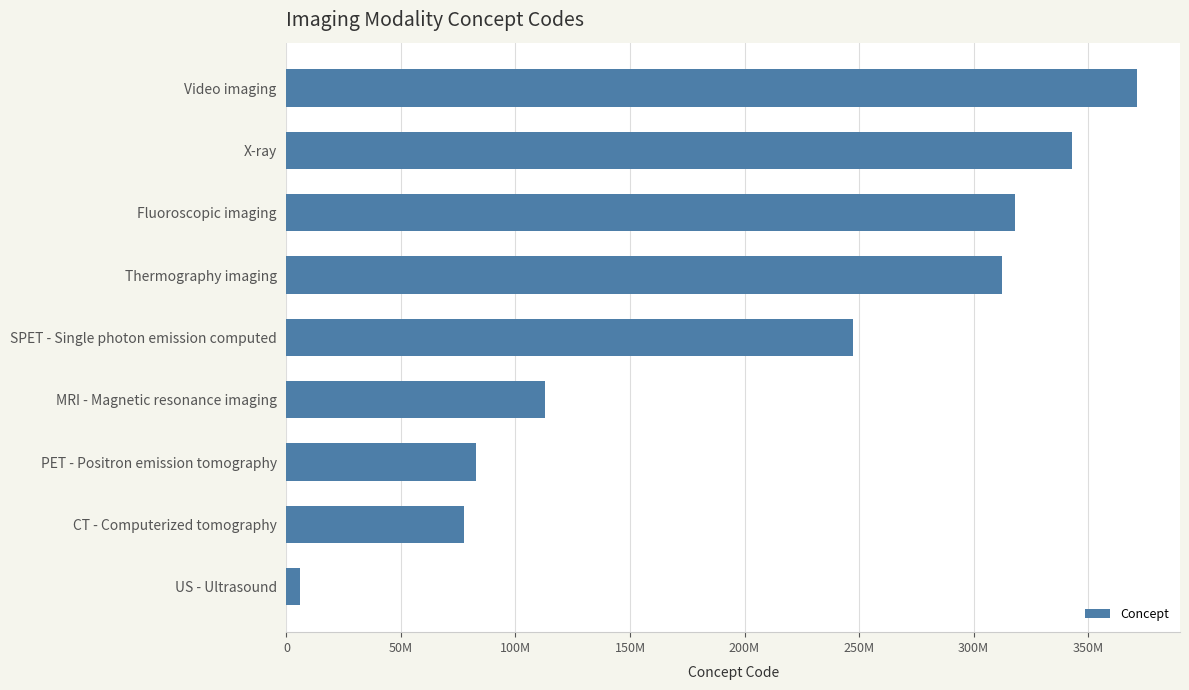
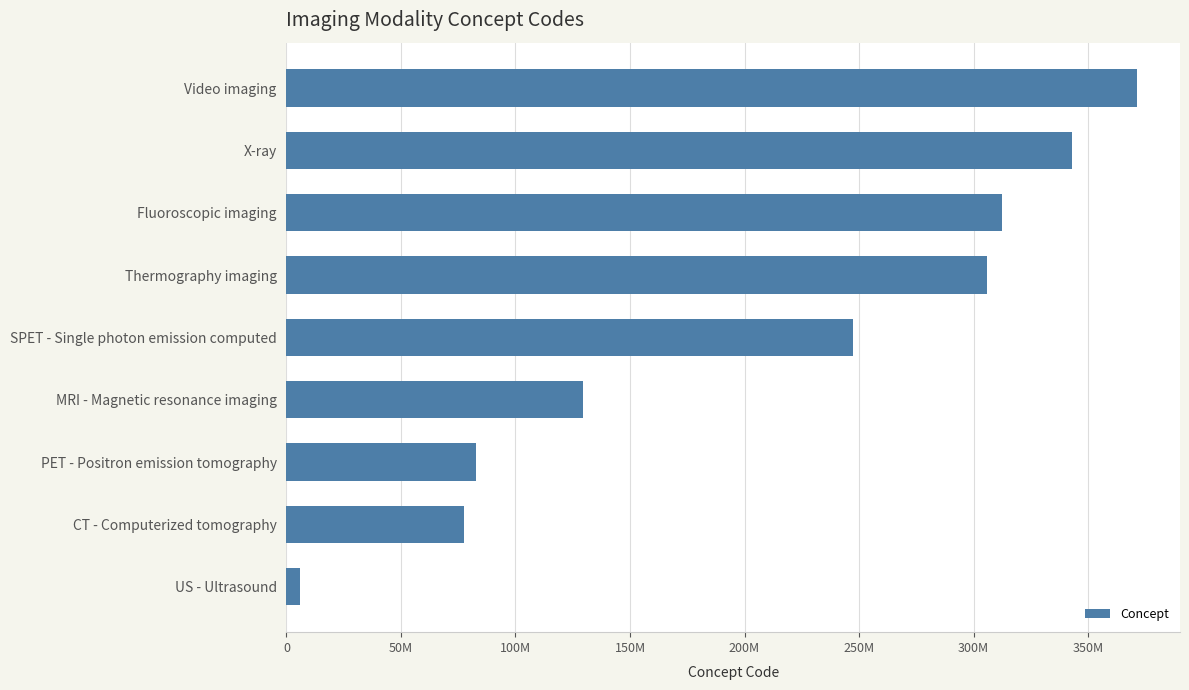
  {
    "Video imaging": 372000000,
    "X-ray": 343000000,
-   "Fluoroscopic imaging": 318000000,
-   "Thermography imaging": 312000000,
+   "Fluoroscopic imaging": 312000000,
+   "Thermography imaging": 306000000,
    "SPET - Single photon emission computed": 247000000,
-   "MRI - Magnetic resonance imaging": 113000000,
+   "MRI - Magnetic resonance imaging": 129000000,
    "PET - Positron emission tomography": 83000000,
    "CT - Computerized tomography": 77000000,
    "US - Ultrasound": 6000000
  }
